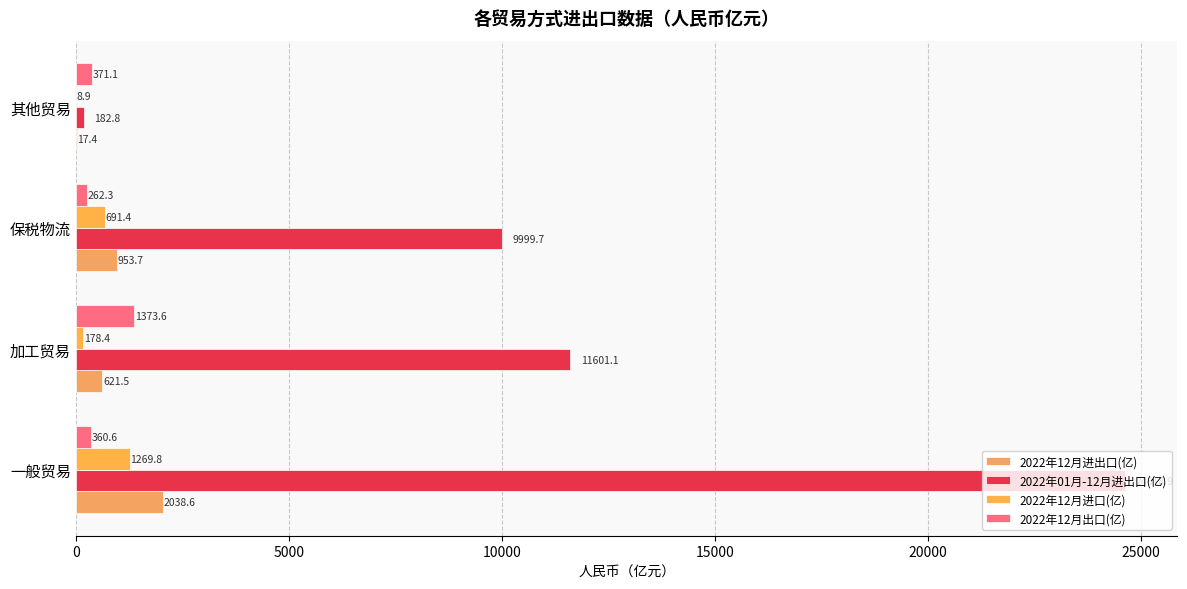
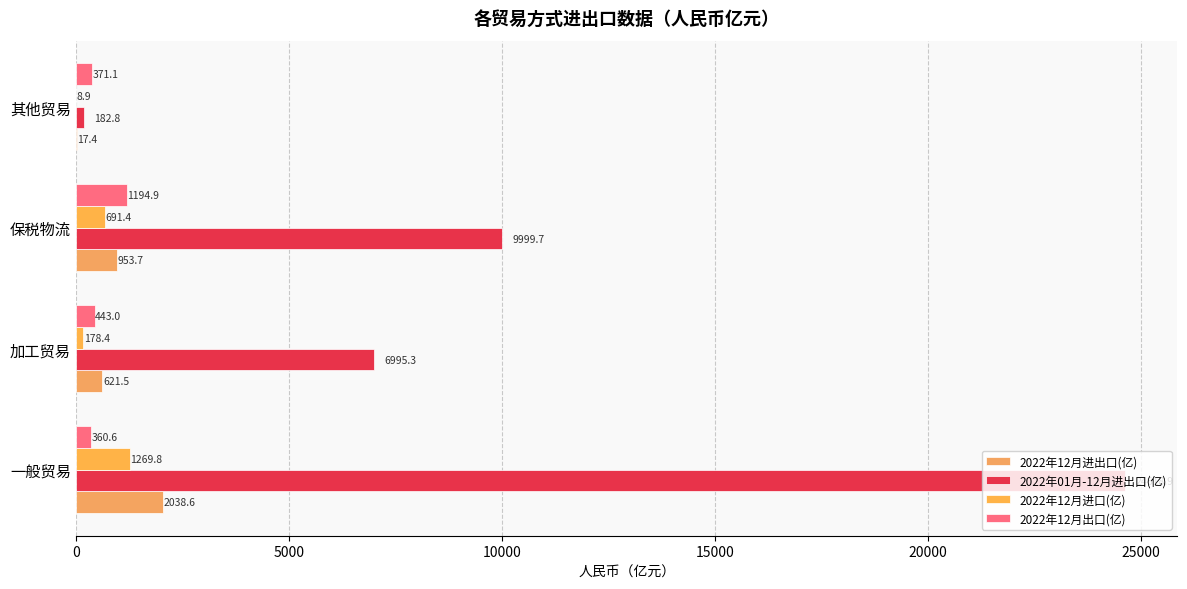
  {
    "2022年01月-12月进出口(亿)": {
      "其他贸易": 182.8,
      "保税物流": 9999.7,
-     "加工贸易": 11601.1
+     "加工贸易": 6995.3
    },
    "2022年12月出口(亿)": {
      "其他贸易": 371.1,
-     "保税物流": 262.3,
-     "加工贸易": 1373.6,
+     "保税物流": 1194.9,
+     "加工贸易": 443.0,
      "一般贸易": 360.6
    }
  }
